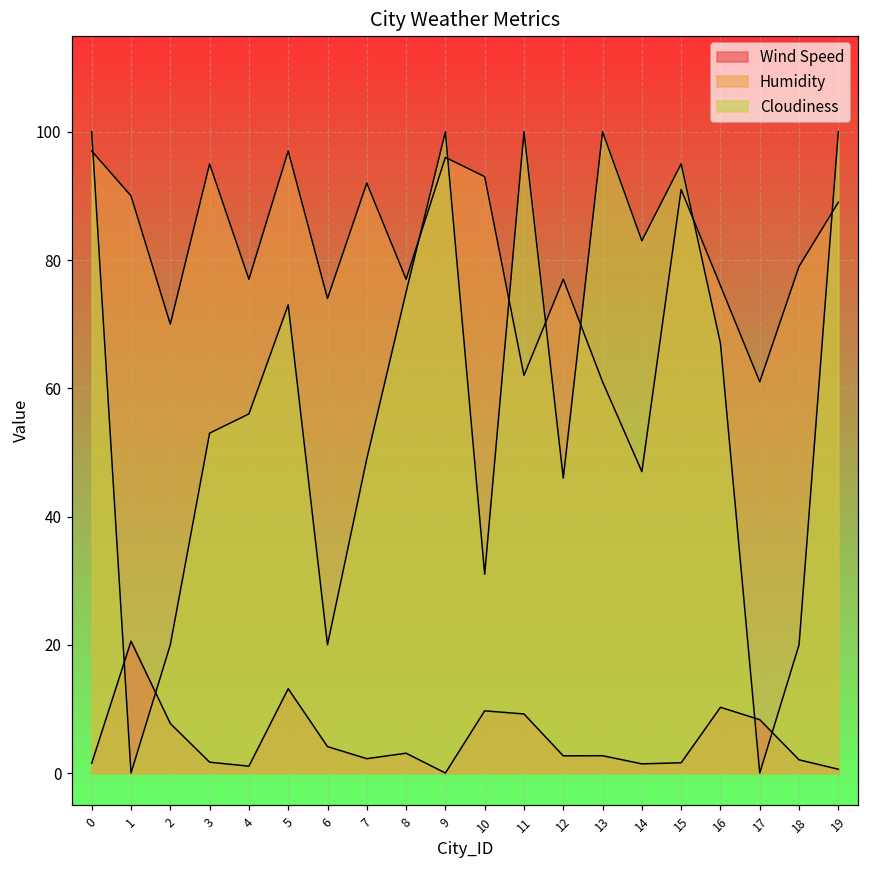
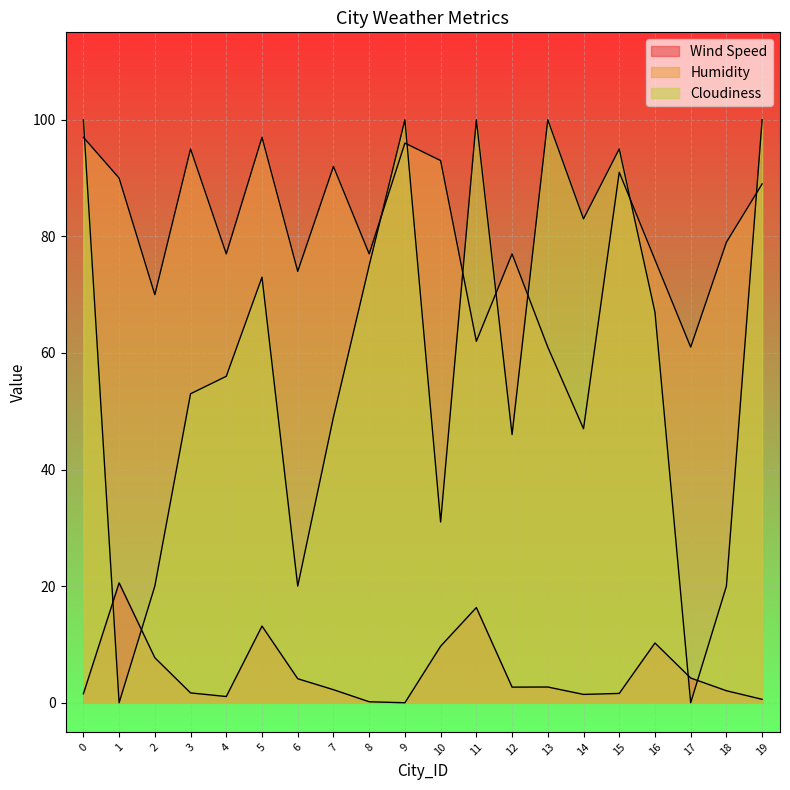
  {
    "Wind Speed": {
      "0": 2,
      "1": 21,
      "2": 8,
      "3": 2,
      "4": 1,
      "5": 13,
      "6": 4,
      "7": 2,
-     "8": 3,
+     "8": 0,
      "9": 0,
      "10": 10,
-     "11": 9,
+     "11": 16,
      "12": 3,
      "13": 3,
      "14": 1,
      "15": 2,
      "16": 10,
-     "17": 8,
+     "17": 4,
      "18": 2,
      "19": 1
    }
  }
